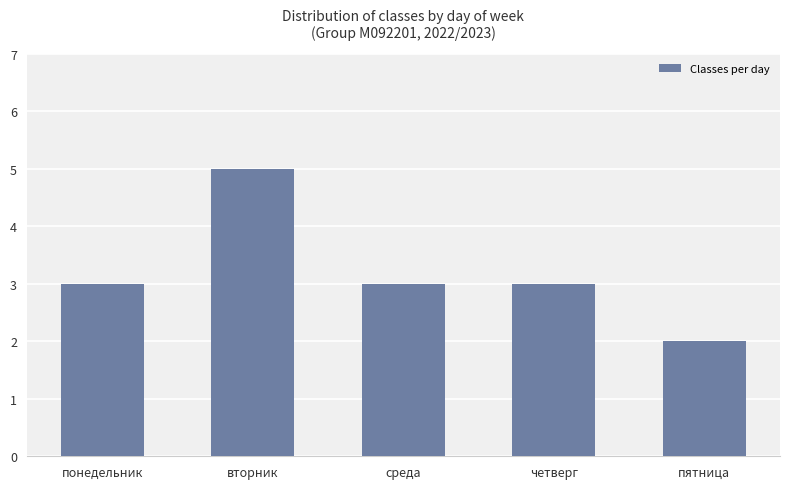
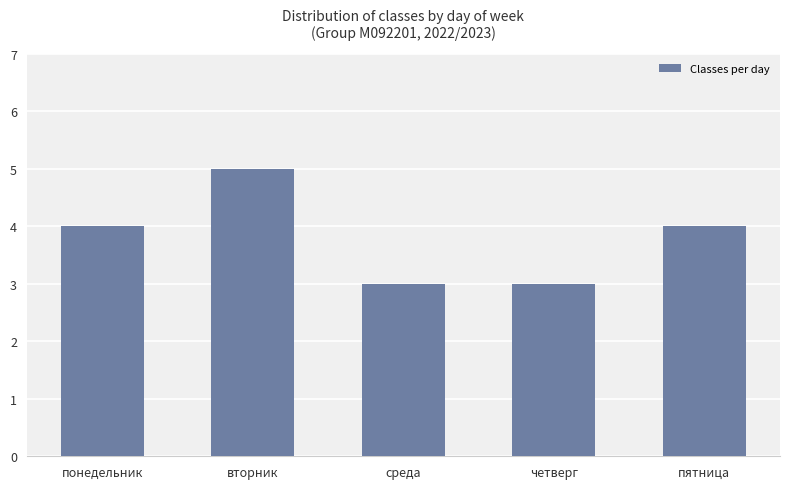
  {
-   "понедельник": 3,
+   "понедельник": 4,
    "вторник": 5,
    "среда": 3,
    "четверг": 3,
-   "пятница": 2
+   "пятница": 4
  }
